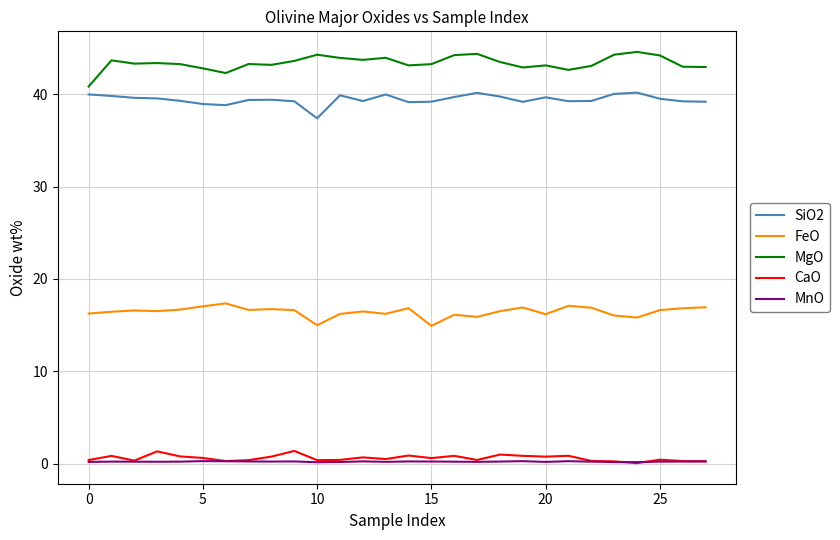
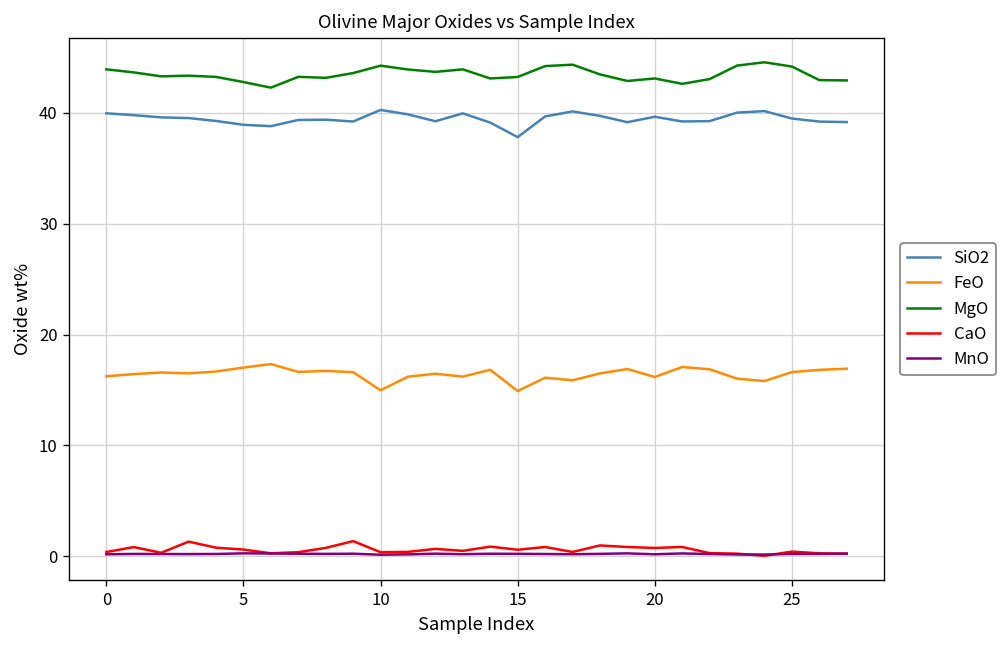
  {
    "SiO2": {
      "0": 40,
      "5": 39,
-     "10": 37,
-     "15": 39,
+     "10": 40,
+     "15": 38,
      "20": 40,
      "25": 40
    },
    "FeO": {
      "0": 16,
      "5": 17,
      "10": 15,
      "15": 15,
      "20": 16,
      "25": 17
    },
    "MgO": {
-     "0": 41,
+     "0": 44,
      "5": 43,
      "10": 44,
      "15": 43,
      "20": 43,
      "25": 44
    },
    "CaO": {
      "5": 1,
      "15": 1,
      "20": 1
    },
    "MnO": {
      "5": 0,
      "15": 0,
      "20": 0
    }
  }
